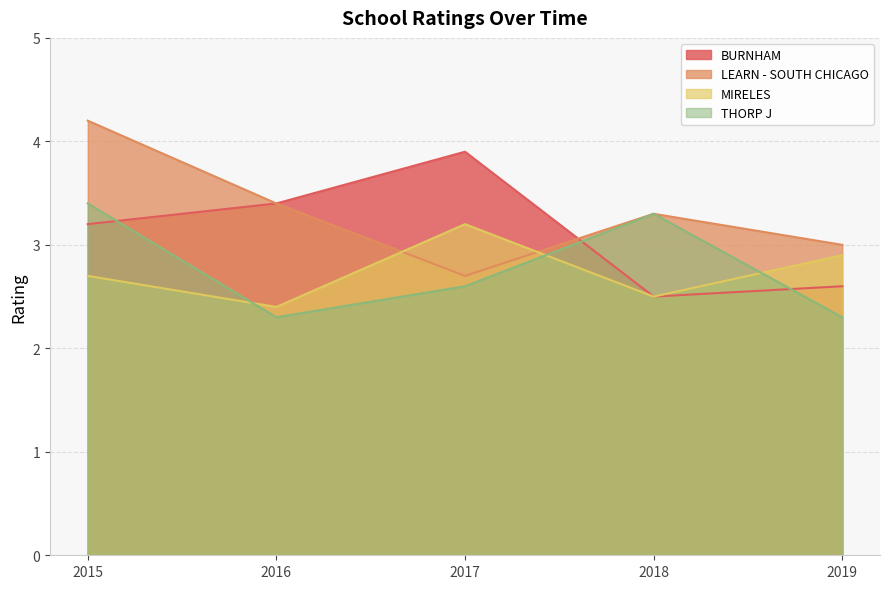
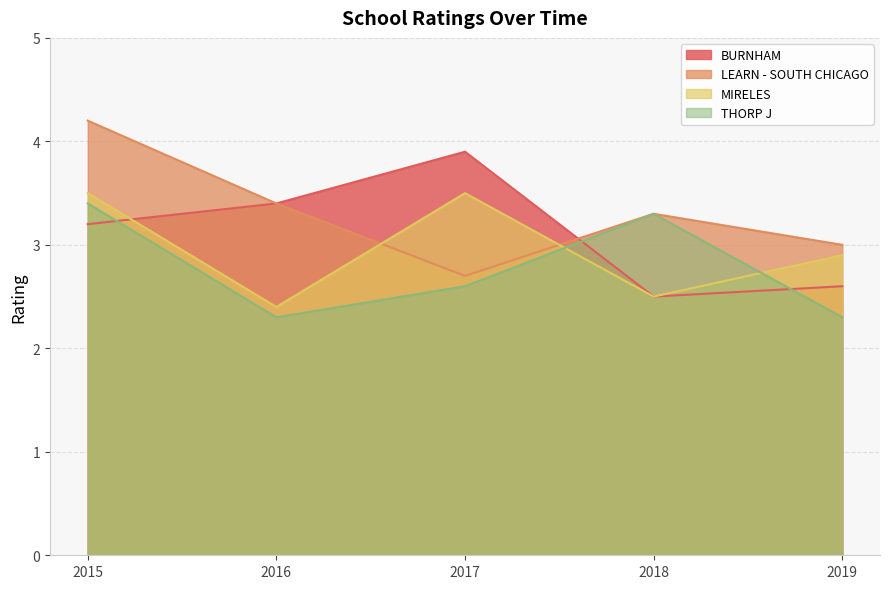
  {
    "MIRELES": {
-     "2015": 2.7,
+     "2015": 3.5,
      "2016": 2.4,
-     "2017": 3.2,
+     "2017": 3.5,
      "2019": 2.9
    },
    "THORP J": {
      "2015": 3.4,
      "2016": 2.3,
      "2017": 2.6,
      "2019": 2.3
    }
  }
